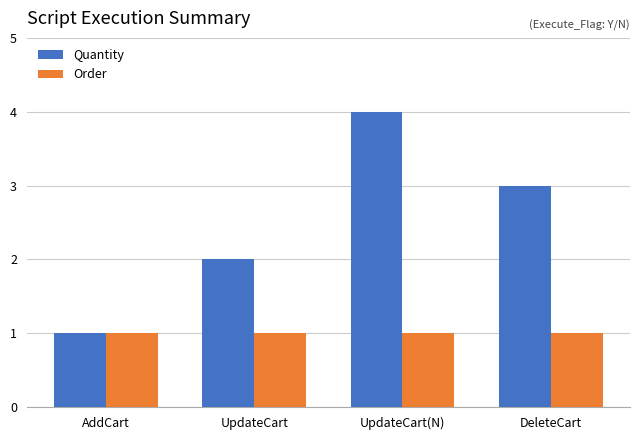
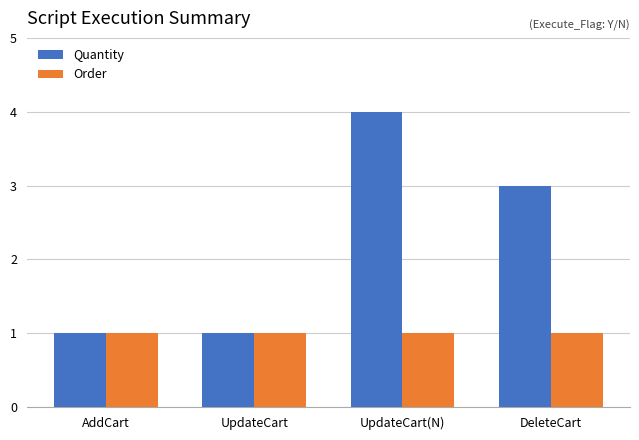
  {
    "Quantity": {
      "AddCart": 1,
-     "UpdateCart": 2,
+     "UpdateCart": 1,
      "UpdateCart(N)": 4,
      "DeleteCart": 3
    },
    "Order": {
      "AddCart": 1,
      "UpdateCart": 1,
      "UpdateCart(N)": 1,
      "DeleteCart": 1
    }
  }
